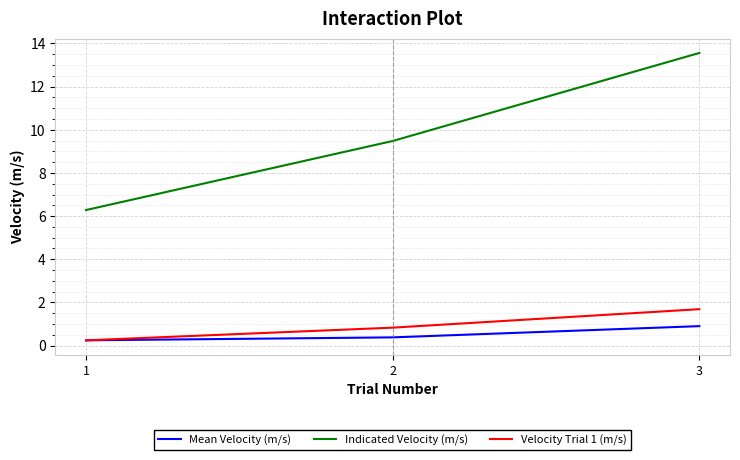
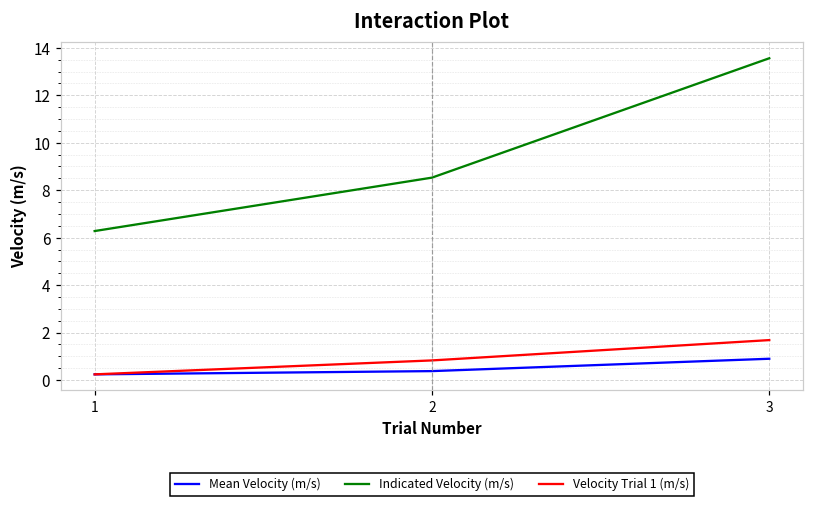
  {
    "Mean Velocity (m/s)": {
      "2": 0.4,
      "3": 0.9
    },
    "Indicated Velocity (m/s)": {
      "1": 6.3,
-     "2": 9.5,
+     "2": 8.5,
      "3": 13.6
    },
    "Velocity Trial 1 (m/s)": {
      "2": 0.8,
      "3": 1.7
    }
  }
